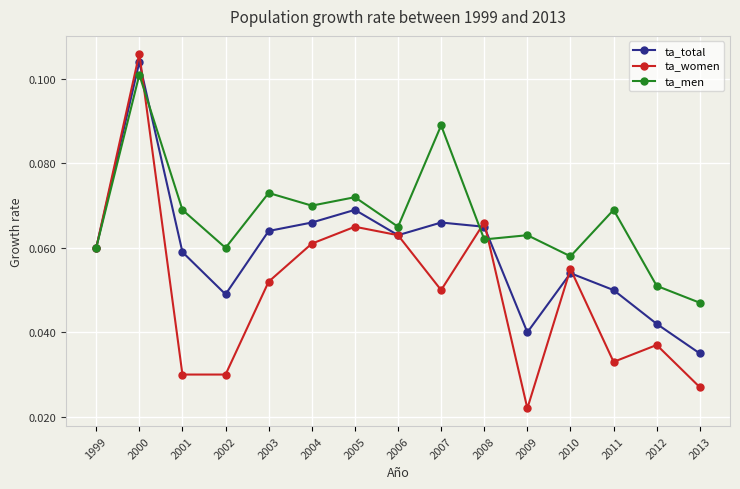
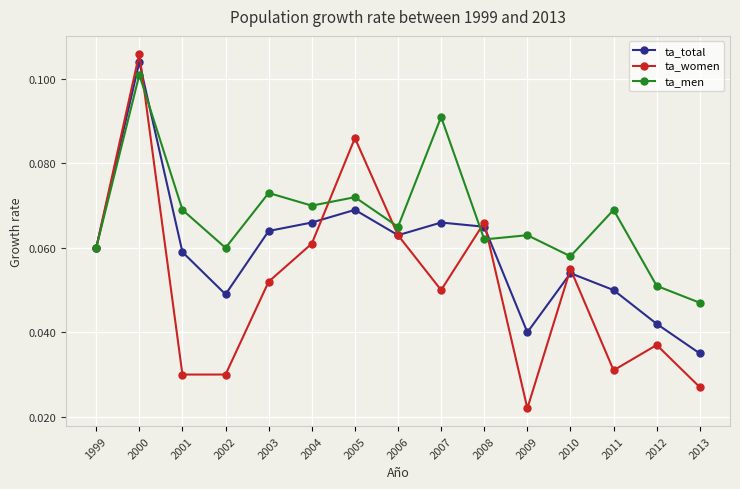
  {
    "ta_total": {
      "2000": 0.104,
      "2001": 0.059,
      "2002": 0.049,
      "2003": 0.064,
      "2004": 0.066,
      "2005": 0.069,
      "2007": 0.066,
      "2008": 0.065,
      "2009": 0.040,
      "2010": 0.054,
      "2011": 0.050,
      "2012": 0.042,
      "2013": 0.035
    },
    "ta_women": {
      "2000": 0.106,
      "2001": 0.030,
      "2002": 0.030,
      "2003": 0.052,
      "2004": 0.061,
-     "2005": 0.065,
+     "2005": 0.086,
      "2007": 0.050,
      "2008": 0.066,
      "2009": 0.022,
      "2010": 0.055,
-     "2011": 0.033,
+     "2011": 0.031,
      "2012": 0.037,
      "2013": 0.027
    },
    "ta_men": {
      "2000": 0.101,
      "2001": 0.069,
      "2002": 0.060,
      "2003": 0.073,
      "2004": 0.070,
      "2005": 0.072,
      "2006": 0.065,
-     "2007": 0.089,
+     "2007": 0.091,
      "2008": 0.062,
      "2009": 0.063,
      "2010": 0.058,
      "2011": 0.069,
      "2012": 0.051,
      "2013": 0.047
    }
  }
